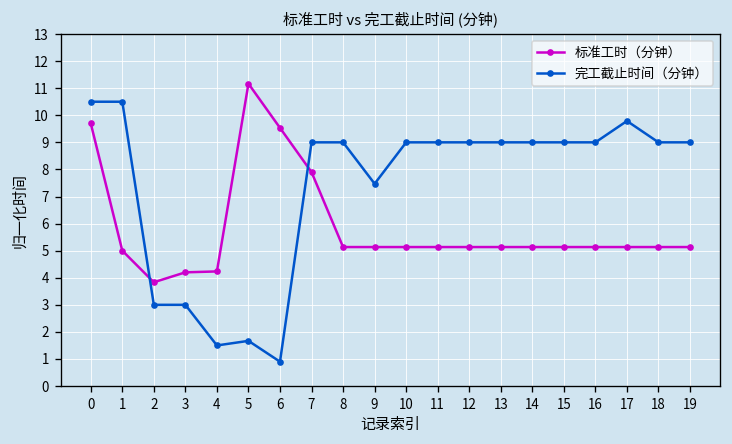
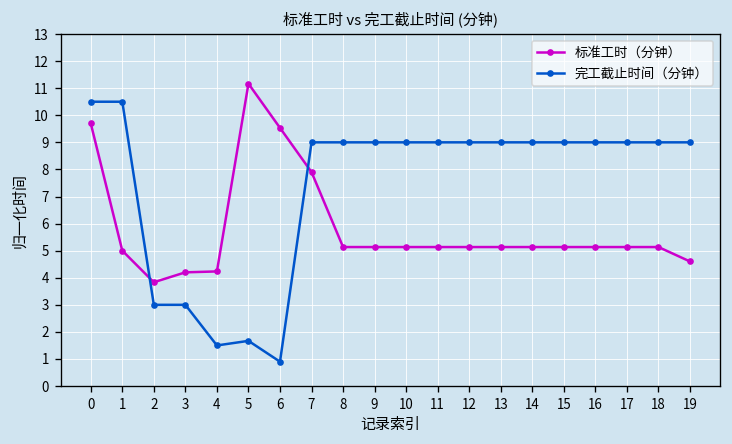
  {
    "标准工时（分钟）": {
      "0": 9.7,
      "1": 5.0,
      "2": 3.8,
      "3": 4.2,
      "4": 4.2,
      "5": 11.2,
      "6": 9.5,
      "7": 7.9,
      "8": 5.1,
      "9": 5.1,
      "10": 5.1,
      "11": 5.1,
      "12": 5.1,
      "13": 5.1,
      "14": 5.1,
      "15": 5.1,
      "16": 5.1,
      "17": 5.1,
      "18": 5.1,
-     "19": 5.1
+     "19": 4.6
    },
    "完工截止时间（分钟）": {
      "0": 10.5,
      "1": 10.5,
      "2": 3.0,
      "3": 3.0,
      "4": 1.5,
      "5": 1.7,
      "6": 0.9,
      "7": 9.0,
      "8": 9.0,
-     "9": 7.5,
+     "9": 9.0,
      "10": 9.0,
      "11": 9.0,
      "12": 9.0,
      "13": 9.0,
      "14": 9.0,
      "15": 9.0,
      "16": 9.0,
-     "17": 9.8,
+     "17": 9.0,
      "18": 9.0,
      "19": 9.0
    }
  }
